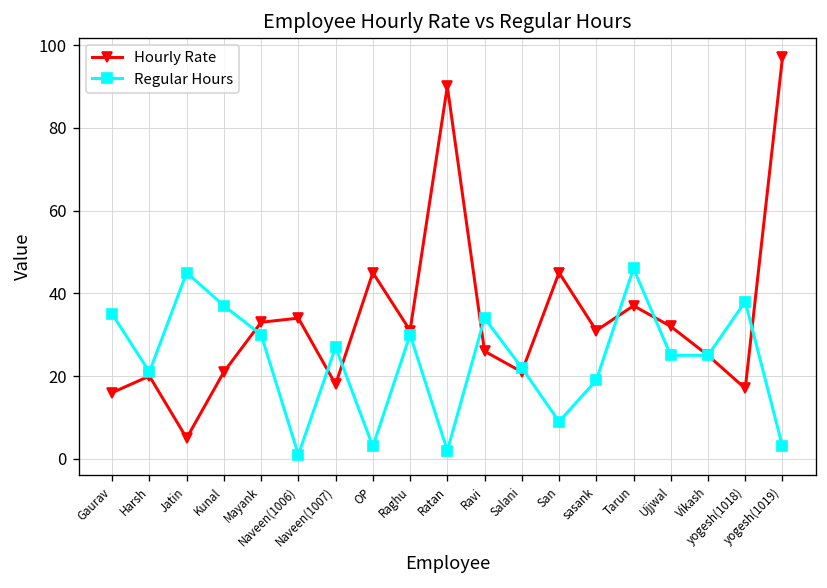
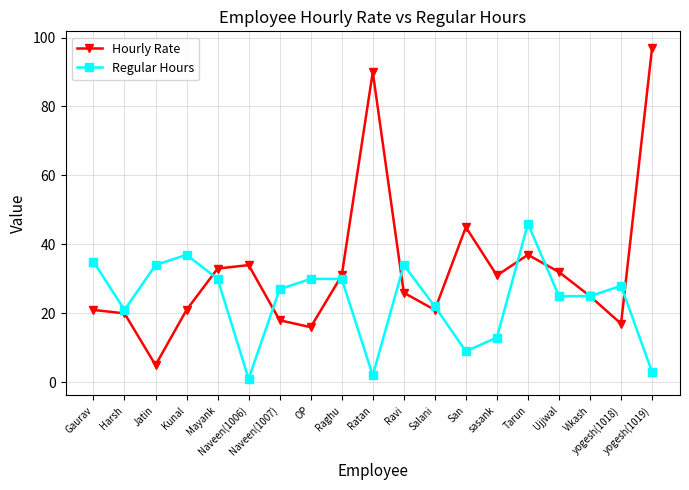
  {
    "Hourly Rate": {
-     "Gaurav": 16,
+     "Gaurav": 21,
      "Harsh": 20,
      "Jatin": 5,
      "Kunal": 21,
      "Mayank": 33,
      "Naveen(1006)": 34,
      "Naveen(1007)": 18,
-     "OP": 45,
+     "OP": 16,
      "Raghu": 31,
      "Ratan": 90,
      "Ravi": 26,
      "Salani": 21,
      "San": 45,
      "sasank": 31,
      "Tarun": 37,
      "Ujjwal": 32,
      "yogesh(1018)": 17,
      "yogesh(1019)": 97
    },
    "Regular Hours": {
      "Gaurav": 35,
      "Harsh": 21,
-     "Jatin": 45,
+     "Jatin": 34,
      "Kunal": 37,
      "Mayank": 30,
      "Naveen(1006)": 1,
      "Naveen(1007)": 27,
-     "OP": 3,
+     "OP": 30,
      "Raghu": 30,
      "Ratan": 2,
      "Ravi": 34,
      "Salani": 22,
      "San": 9,
-     "sasank": 19,
+     "sasank": 13,
      "Tarun": 46,
      "Ujjwal": 25,
-     "yogesh(1018)": 38,
+     "yogesh(1018)": 28,
      "yogesh(1019)": 3
    }
  }
